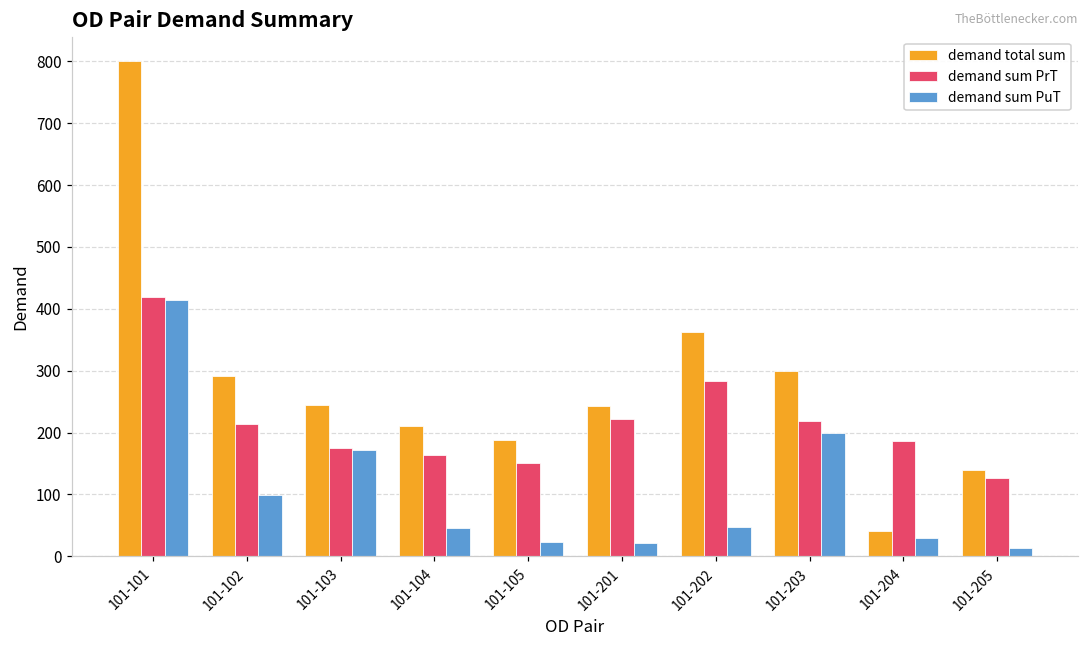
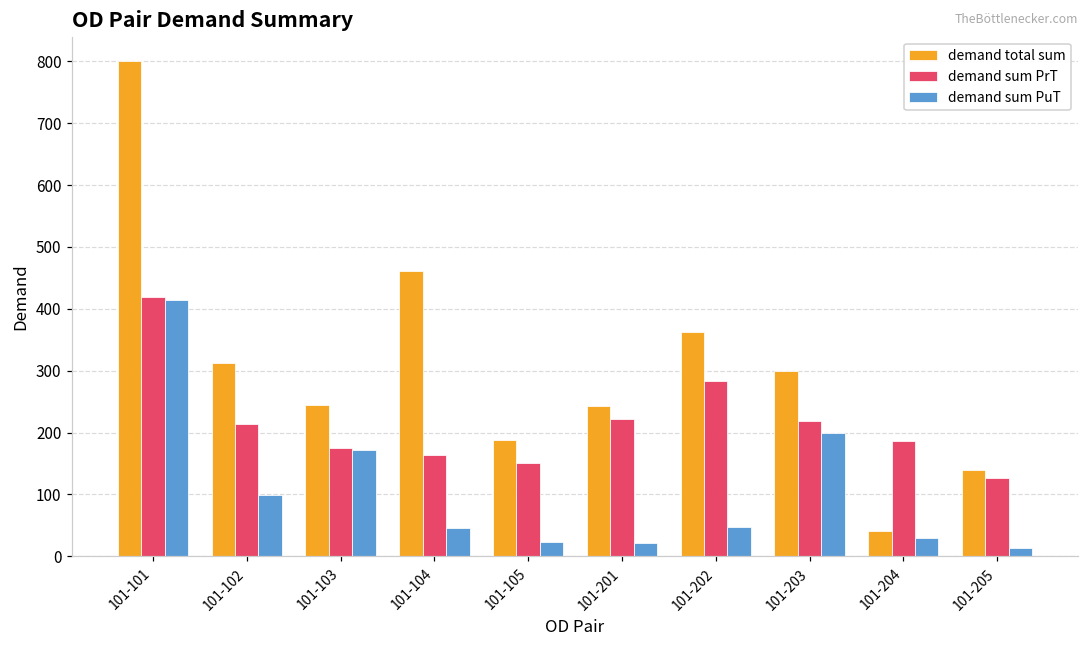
  {
    "demand total sum": {
      "101-101": 800,
-     "101-102": 290,
+     "101-102": 310,
      "101-103": 240,
-     "101-104": 210,
+     "101-104": 460,
      "101-105": 190,
      "101-201": 240,
      "101-202": 360,
      "101-203": 300,
      "101-204": 40,
      "101-205": 140
    },
    "demand sum PrT": {
      "101-101": 420,
      "101-102": 210,
      "101-103": 180,
      "101-104": 160,
      "101-105": 150,
      "101-201": 220,
      "101-202": 280,
      "101-203": 220,
      "101-204": 190,
      "101-205": 130
    },
    "demand sum PuT": {
      "101-101": 410,
      "101-102": 100,
      "101-103": 170,
      "101-104": 50,
      "101-105": 20,
      "101-201": 20,
      "101-202": 50,
      "101-203": 200,
      "101-204": 30,
      "101-205": 10
    }
  }
